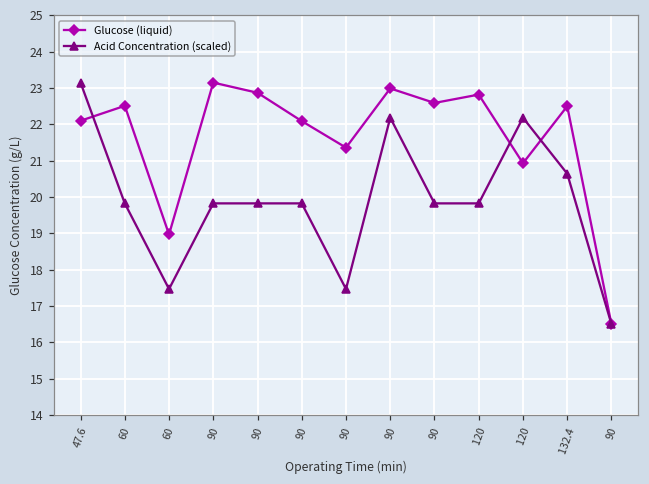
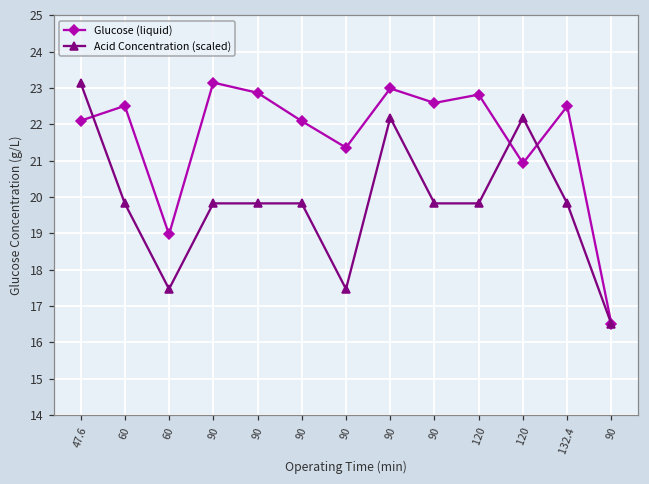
  {
    "Glucose (liquid)": {
      "47.6": 22.1,
      "132.4": 22.5
    },
    "Acid Concentration (scaled)": {
      "47.6": 23.2,
-     "132.4": 20.6
+     "132.4": 19.8
    }
  }
